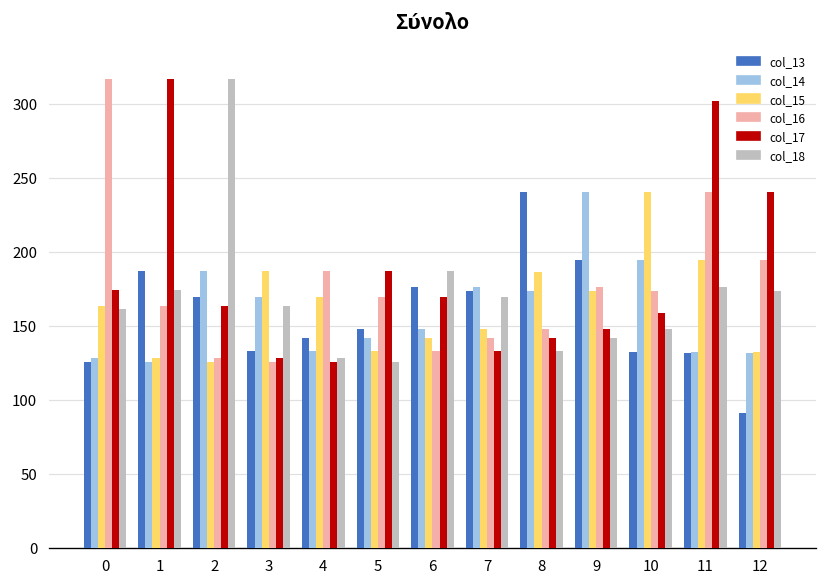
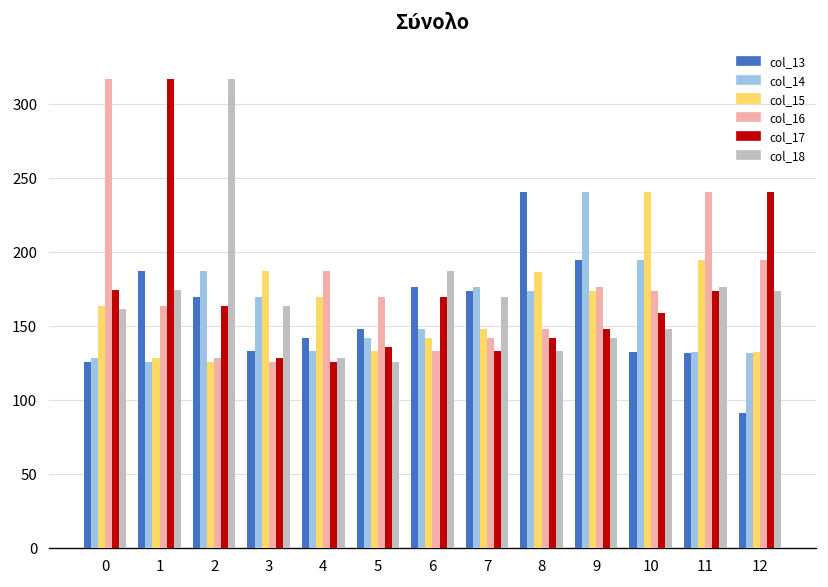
  {
    "col_13": {
      "0": 125,
      "1": 187,
      "2": 169,
      "3": 133,
      "4": 141,
      "5": 148,
      "6": 176,
      "7": 173,
      "8": 240,
      "9": 194,
      "10": 132,
      "11": 131,
      "12": 91
    },
    "col_15": {
      "0": 163,
      "1": 128,
      "2": 125,
      "3": 187,
      "4": 169,
      "5": 133,
      "6": 141,
      "7": 148,
      "8": 186,
      "9": 173,
      "10": 240,
      "11": 194,
      "12": 132
    },
    "col_17": {
      "0": 174,
      "1": 317,
      "2": 163,
      "3": 128,
      "4": 125,
-     "5": 187,
+     "5": 136,
      "6": 169,
      "7": 133,
      "8": 141,
      "9": 148,
      "10": 159,
-     "11": 301,
+     "11": 173,
      "12": 240
    }
  }
